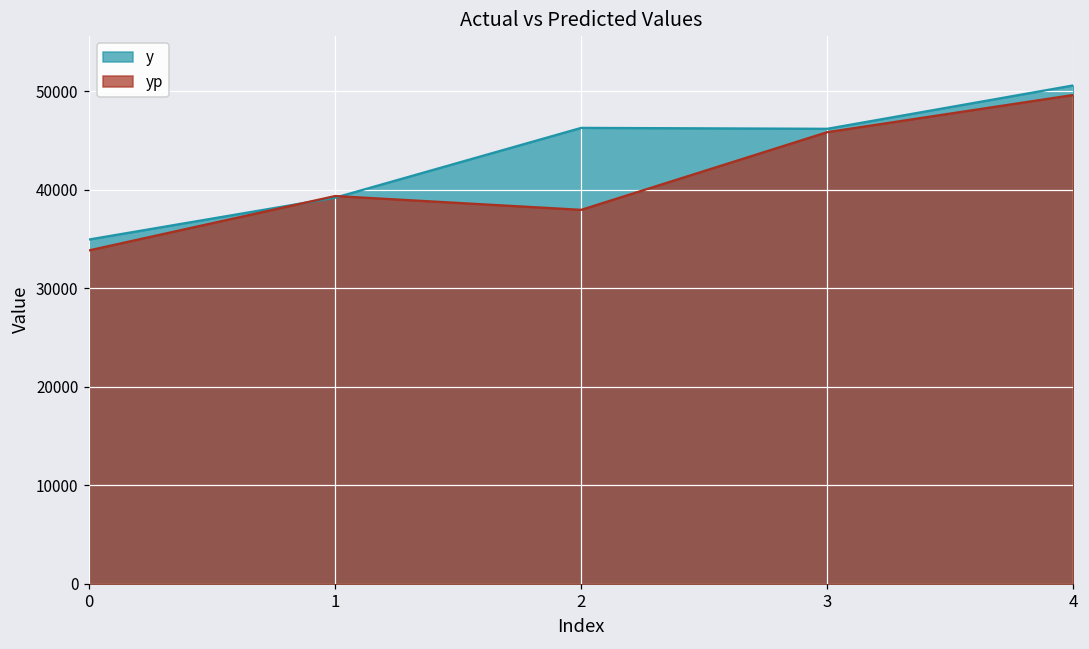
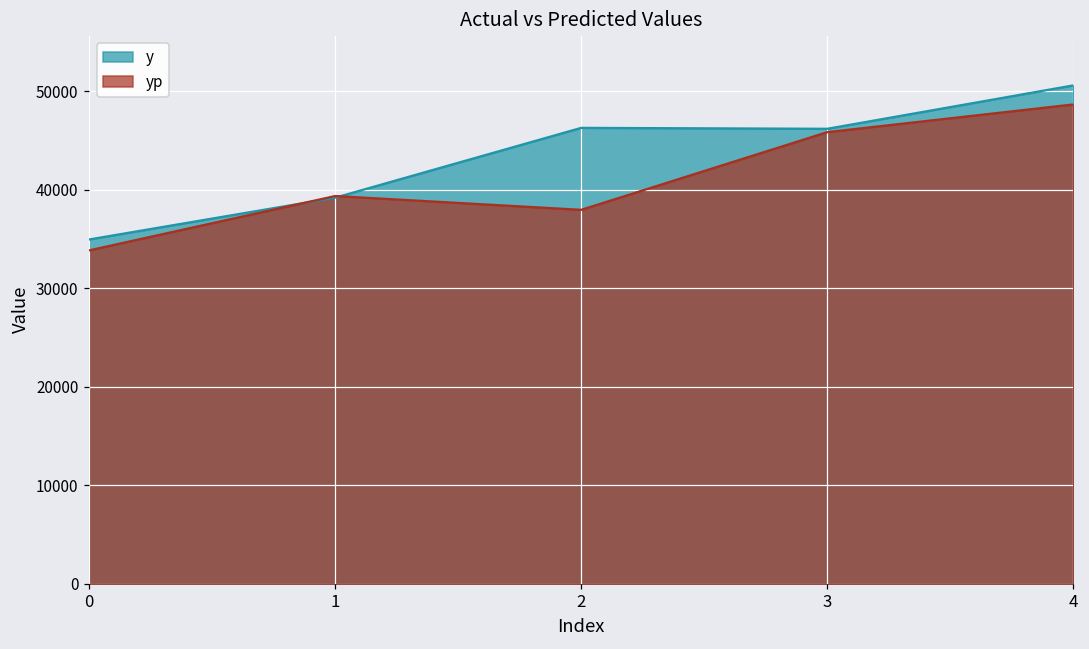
  {
    "y": {
      "0": 35000,
      "2": 46000,
      "3": 46000,
      "4": 51000
    },
    "yp": {
      "0": 34000,
      "2": 38000,
      "3": 46000,
-     "4": 50000
+     "4": 49000
    }
  }
